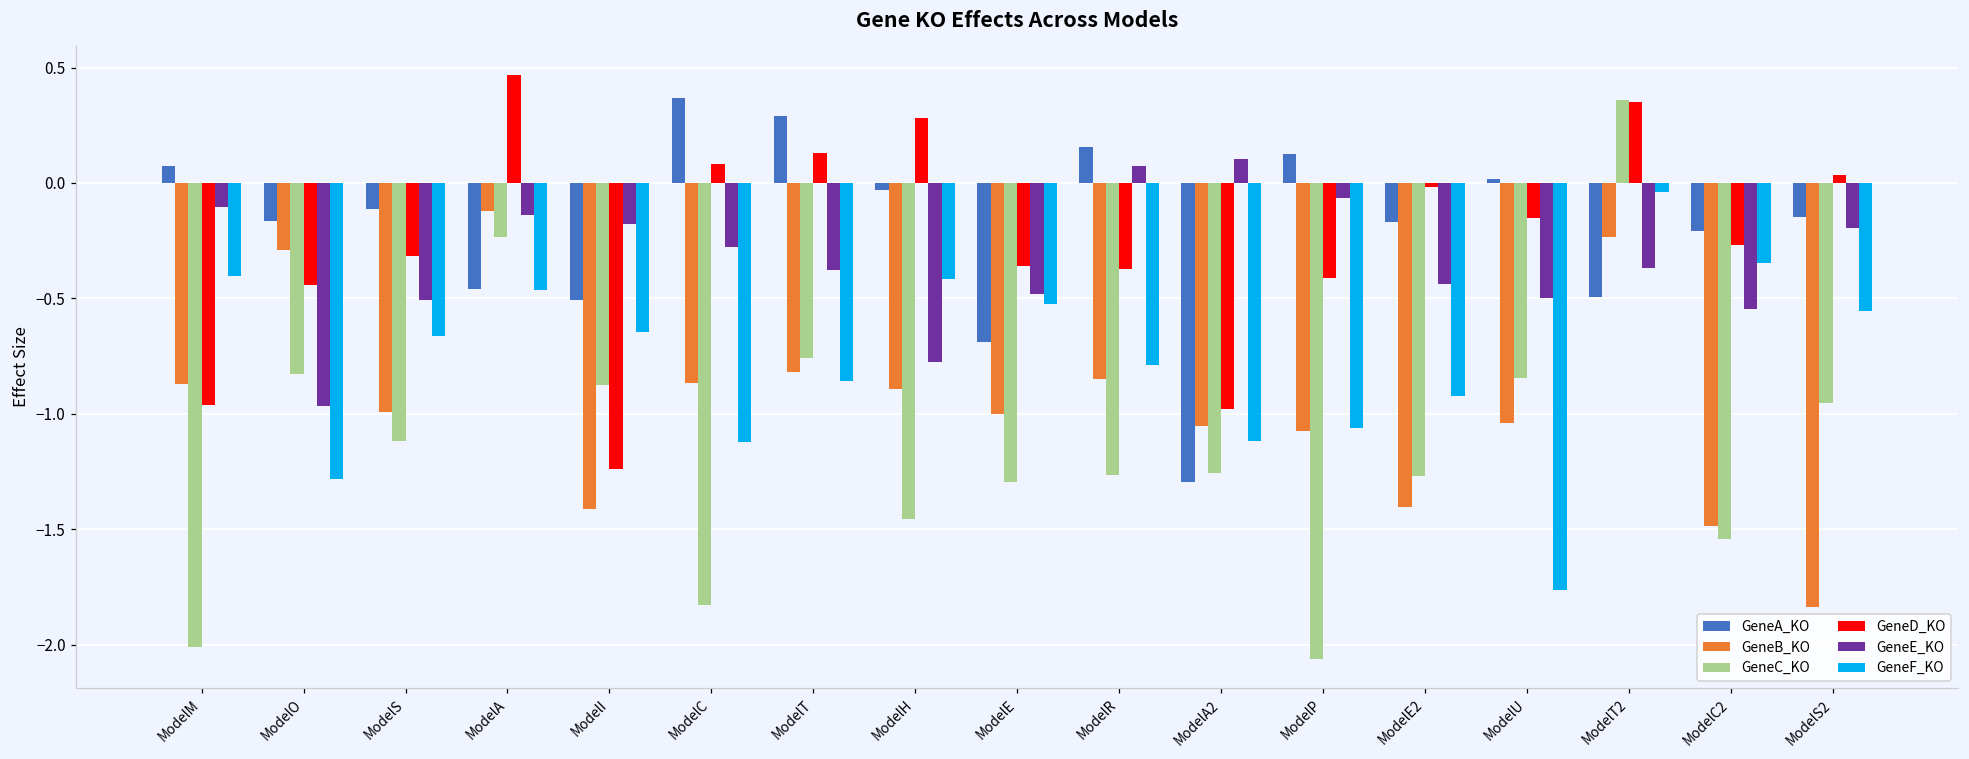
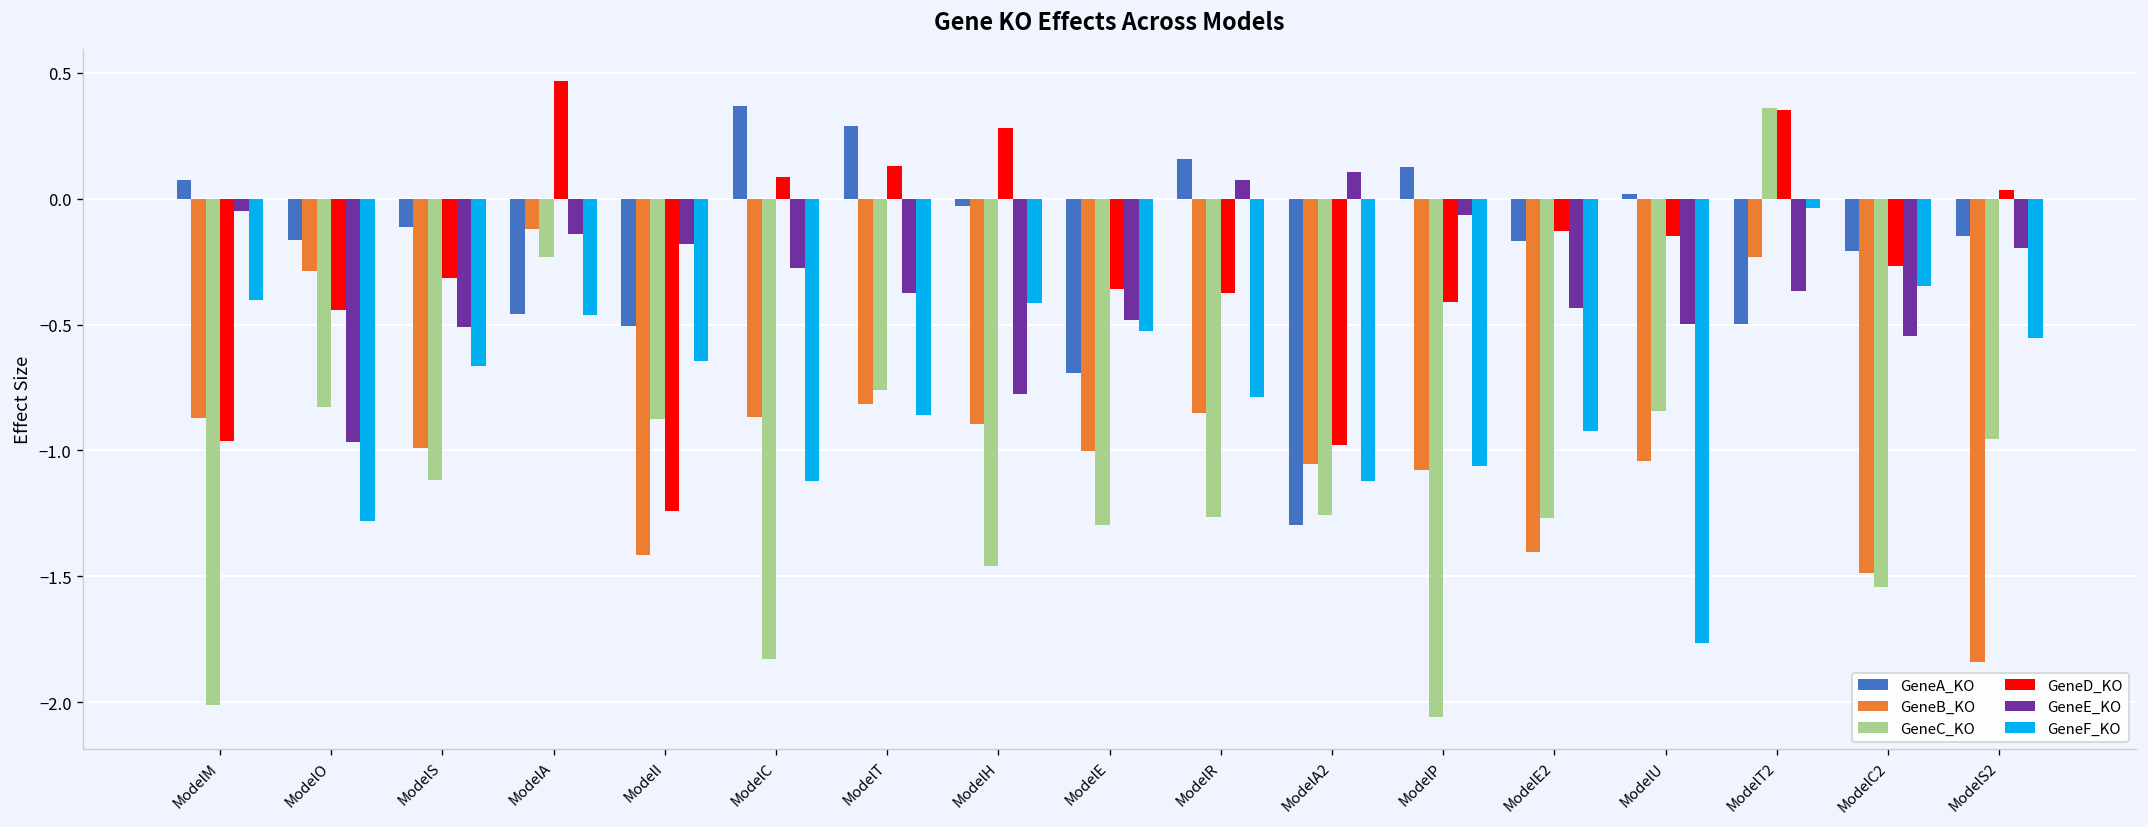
  {
    "GeneA_KO": {
      "ModelM": 0.08,
      "ModelO": -0.16,
      "ModelS": -0.11,
      "ModelA": -0.46,
      "ModelI": -0.51,
      "ModelC": 0.37,
      "ModelT": 0.29,
      "ModelH": -0.03,
      "ModelE": -0.69,
      "ModelR": 0.16,
      "ModelA2": -1.29,
      "ModelP": 0.12,
      "ModelE2": -0.17,
      "ModelU": 0.02,
      "ModelT2": -0.50,
      "ModelC2": -0.21,
      "ModelS2": -0.15
    },
    "GeneB_KO": {
      "ModelM": -0.87,
      "ModelO": -0.29,
      "ModelS": -0.99,
      "ModelA": -0.12,
      "ModelI": -1.41,
      "ModelC": -0.87,
      "ModelT": -0.82,
      "ModelH": -0.89,
      "ModelE": -1.00,
      "ModelR": -0.85,
      "ModelA2": -1.05,
      "ModelP": -1.08,
      "ModelE2": -1.40,
      "ModelU": -1.04,
      "ModelT2": -0.23,
      "ModelC2": -1.49,
      "ModelS2": -1.84
    },
    "GeneC_KO": {
      "ModelM": -2.01,
      "ModelO": -0.83,
      "ModelS": -1.12,
      "ModelA": -0.23,
      "ModelI": -0.88,
      "ModelC": -1.83,
      "ModelT": -0.76,
      "ModelH": -1.46,
      "ModelE": -1.30,
      "ModelR": -1.26,
      "ModelA2": -1.26,
      "ModelP": -2.06,
      "ModelE2": -1.27,
      "ModelU": -0.84,
      "ModelT2": 0.36,
      "ModelC2": -1.54,
      "ModelS2": -0.95
    },
    "GeneD_KO": {
      "ModelM": -0.96,
      "ModelO": -0.44,
      "ModelS": -0.32,
      "ModelA": 0.47,
      "ModelI": -1.24,
      "ModelC": 0.08,
      "ModelT": 0.13,
      "ModelH": 0.28,
      "ModelE": -0.36,
      "ModelR": -0.37,
      "ModelA2": -0.98,
      "ModelP": -0.41,
-     "ModelE2": -0.02,
+     "ModelE2": -0.13,
      "ModelU": -0.15,
      "ModelT2": 0.35,
      "ModelC2": -0.27,
      "ModelS2": 0.04
    },
    "GeneE_KO": {
-     "ModelM": -0.10,
+     "ModelM": -0.05,
      "ModelO": -0.97,
      "ModelS": -0.51,
      "ModelA": -0.14,
      "ModelI": -0.18,
      "ModelC": -0.28,
      "ModelT": -0.38,
      "ModelH": -0.78,
      "ModelE": -0.48,
      "ModelR": 0.08,
      "ModelA2": 0.10,
      "ModelP": -0.07,
      "ModelE2": -0.44,
      "ModelU": -0.50,
      "ModelT2": -0.37,
      "ModelC2": -0.55,
      "ModelS2": -0.20
    },
    "GeneF_KO": {
      "ModelM": -0.40,
      "ModelO": -1.28,
      "ModelS": -0.66,
      "ModelA": -0.46,
      "ModelI": -0.65,
      "ModelC": -1.12,
      "ModelT": -0.86,
      "ModelH": -0.41,
      "ModelE": -0.52,
      "ModelR": -0.79,
      "ModelA2": -1.12,
      "ModelP": -1.06,
      "ModelE2": -0.92,
      "ModelU": -1.76,
      "ModelT2": -0.04,
      "ModelC2": -0.35,
      "ModelS2": -0.55
    }
  }
